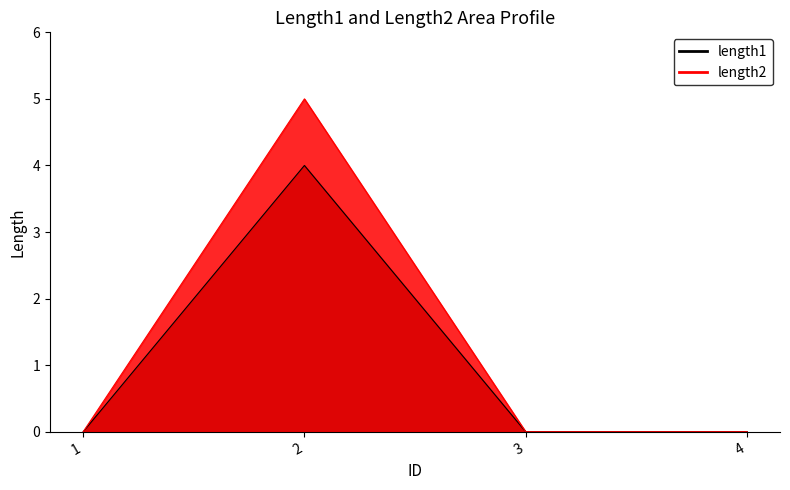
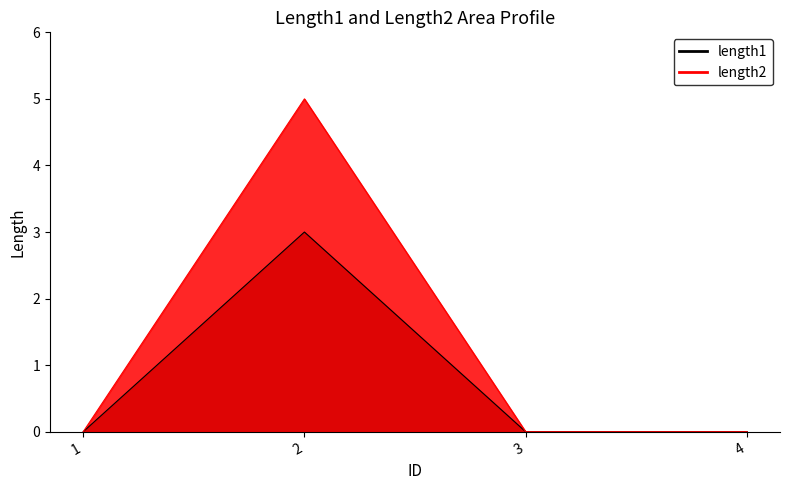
  {
    "length1": {
-     "2": 4
+     "2": 3
    },
    "length2": {
      "2": 5
    }
  }
